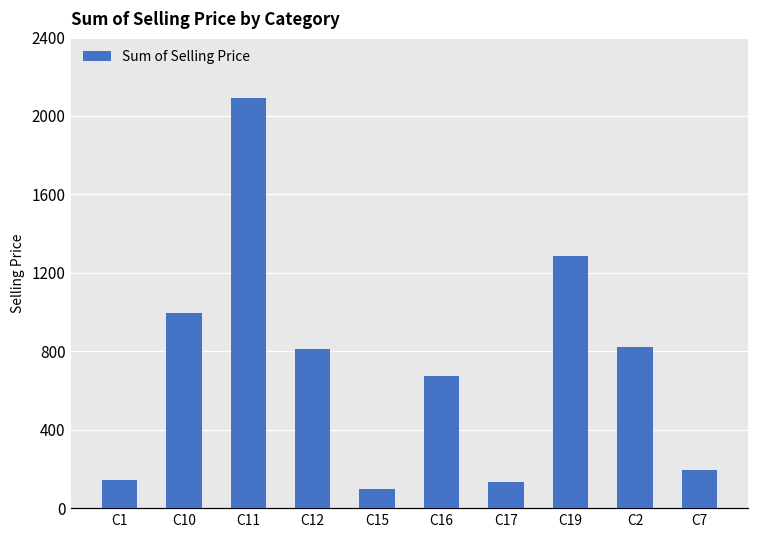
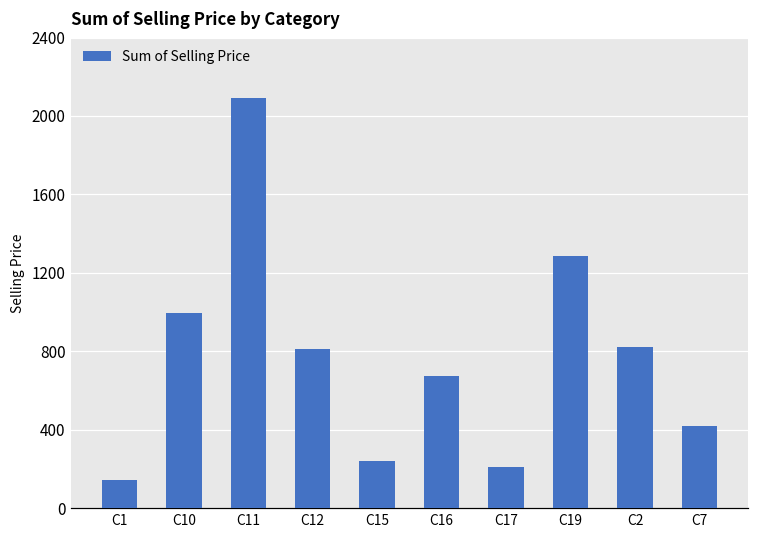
  {
    "C1": 140,
    "C10": 1000,
    "C11": 2090,
    "C12": 810,
-   "C15": 100,
+   "C15": 240,
    "C16": 680,
-   "C17": 140,
+   "C17": 210,
    "C19": 1280,
    "C2": 820,
-   "C7": 190
+   "C7": 420
  }
